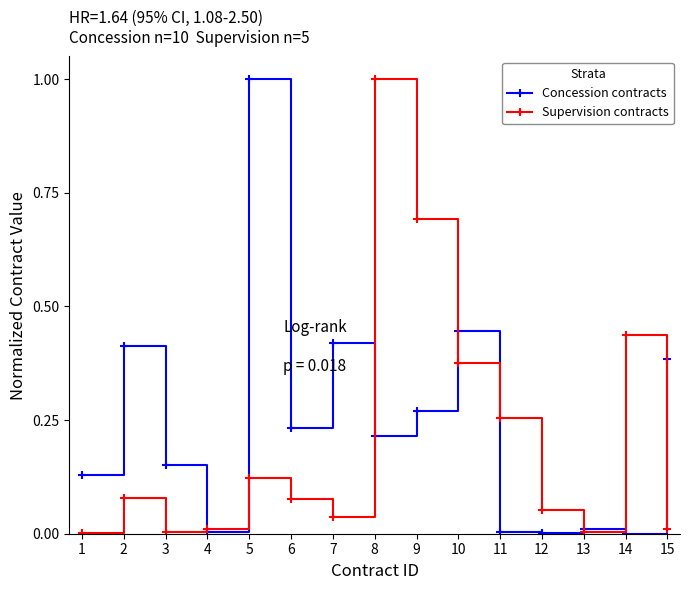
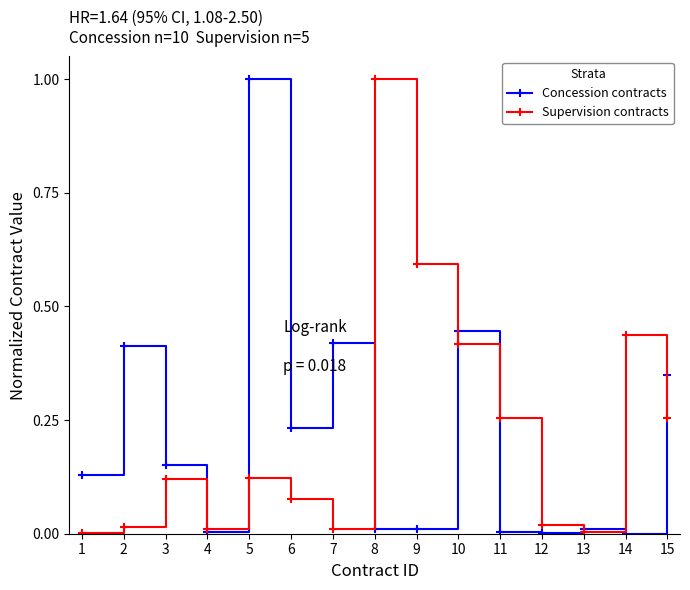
  {
    "Concession contracts": {
      "1": 0.13,
      "2": 0.41,
      "3": 0.15,
      "5": 1.00,
      "6": 0.23,
-     "8": 0.21,
-     "9": 0.27,
+     "8": 0.01,
+     "9": 0.01,
      "10": 0.45,
      "11": 0.00,
      "12": 0.00,
      "13": 0.01,
      "14": 0.00,
-     "15": 0.38
+     "15": 0.35
    },
    "Supervision contracts": {
      "1": 0.00,
-     "2": 0.08,
-     "3": 0.00,
+     "2": 0.01,
+     "3": 0.12,
      "5": 0.12,
      "6": 0.08,
-     "7": 0.04,
+     "7": 0.01,
      "8": 1.00,
-     "9": 0.69,
-     "10": 0.38,
+     "9": 0.59,
+     "10": 0.42,
      "11": 0.25,
-     "12": 0.05,
+     "12": 0.02,
      "13": 0.00,
      "14": 0.44,
-     "15": 0.01
+     "15": 0.25
    }
  }
